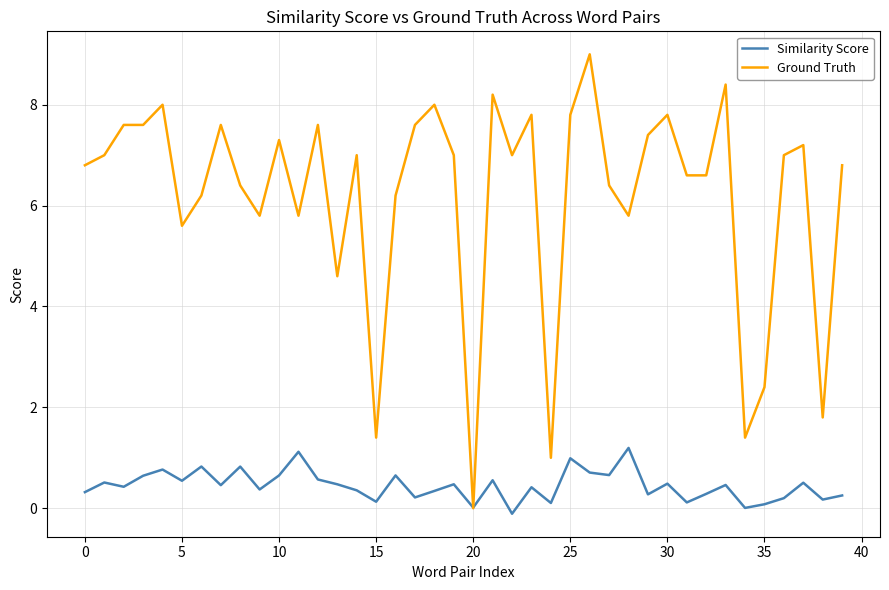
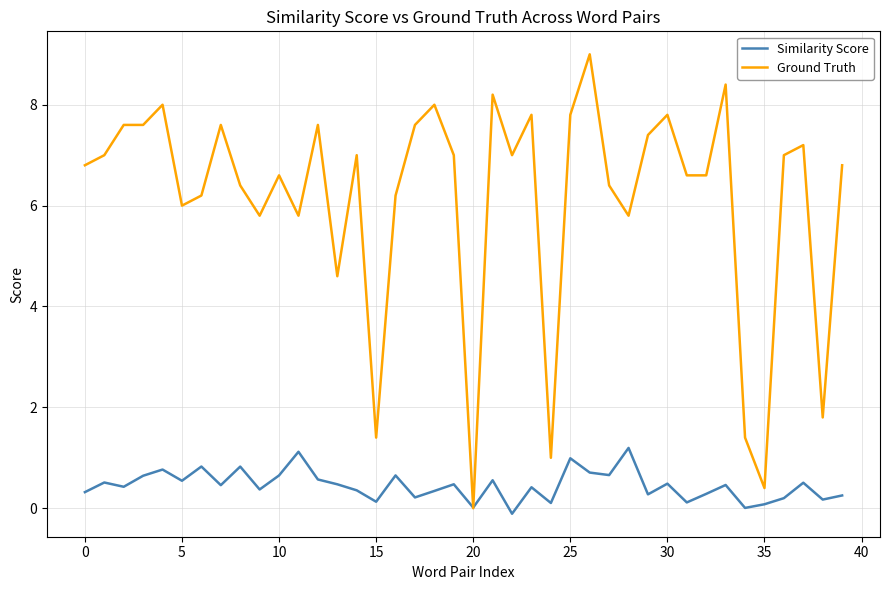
  {
    "Similarity Score": {
      "0": 0.3,
      "5": 0.5,
      "10": 0.7,
      "15": 0.1,
      "25": 1.0,
      "30": 0.5,
      "35": 0.1
    },
    "Ground Truth": {
      "0": 6.8,
-     "5": 5.6,
-     "10": 7.3,
+     "5": 6.0,
+     "10": 6.6,
      "15": 1.4,
      "25": 7.8,
      "30": 7.8,
-     "35": 2.4
+     "35": 0.4
    }
  }
